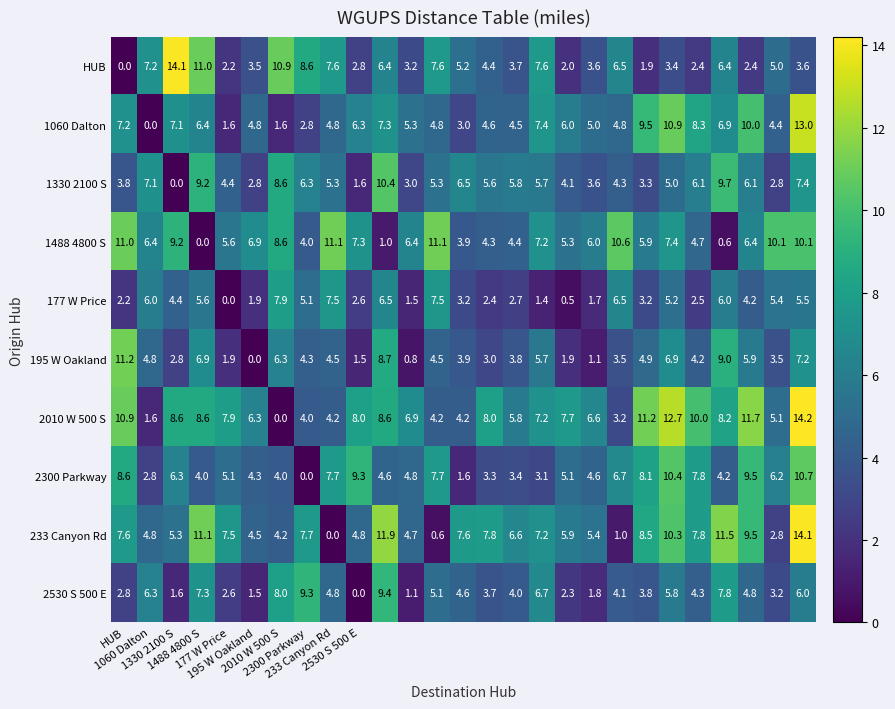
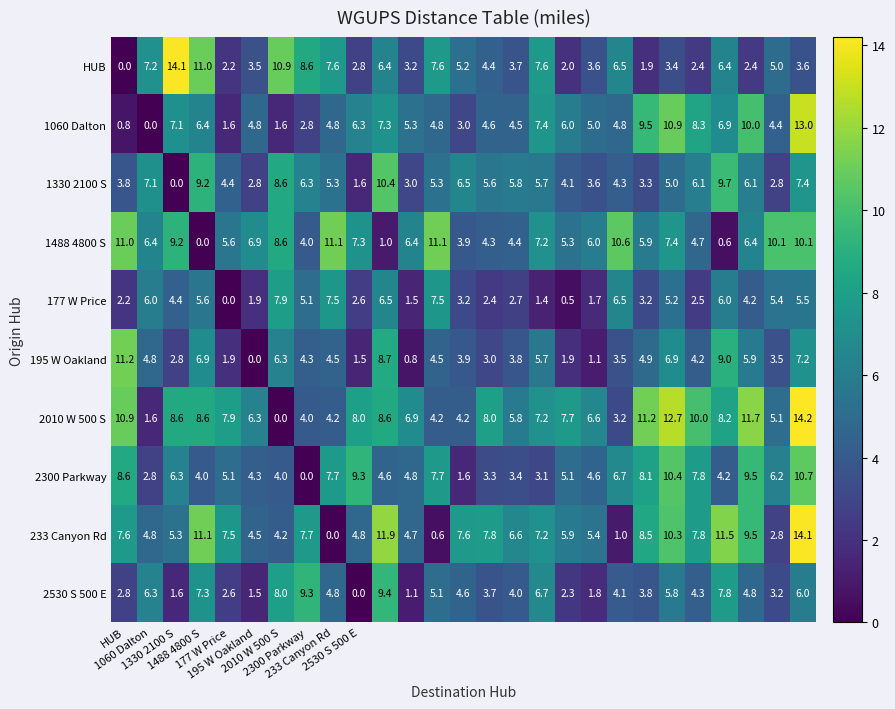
  {
    "HUB": {
      "HUB": 0.0,
      "1060 Dalton": 7.2,
      "1330 2100 S": 14.1,
      "1488 4800 S": 11.0,
      "177 W Price": 2.2,
      "195 W Oakland": 3.5,
      "2010 W 500 S": 10.9,
      "2300 Parkway": 8.6,
      "233 Canyon Rd": 7.6,
      "2530 S 500 E": 2.8
    },
    "1060 Dalton": {
-     "HUB": 7.2,
+     "HUB": 0.8,
      "1060 Dalton": 0.0,
      "1330 2100 S": 7.1,
      "1488 4800 S": 6.4,
      "177 W Price": 1.6,
      "195 W Oakland": 4.8,
      "2010 W 500 S": 1.6,
      "2300 Parkway": 2.8,
      "233 Canyon Rd": 4.8,
      "2530 S 500 E": 6.3
    },
    "1330 2100 S": {
      "HUB": 3.8,
      "1060 Dalton": 7.1,
      "1330 2100 S": 0.0,
      "1488 4800 S": 9.2,
      "177 W Price": 4.4,
      "195 W Oakland": 2.8,
      "2010 W 500 S": 8.6,
      "2300 Parkway": 6.3,
      "233 Canyon Rd": 5.3,
      "2530 S 500 E": 1.6
    },
    "1488 4800 S": {
      "HUB": 11.0,
      "1060 Dalton": 6.4,
      "1330 2100 S": 9.2,
      "1488 4800 S": 0.0,
      "177 W Price": 5.6,
      "195 W Oakland": 6.9,
      "2010 W 500 S": 8.6,
      "2300 Parkway": 4.0,
      "233 Canyon Rd": 11.1,
      "2530 S 500 E": 7.3
    },
    "177 W Price": {
      "HUB": 2.2,
      "1060 Dalton": 6.0,
      "1330 2100 S": 4.4,
      "1488 4800 S": 5.6,
      "177 W Price": 0.0,
      "195 W Oakland": 1.9,
      "2010 W 500 S": 7.9,
      "2300 Parkway": 5.1,
      "233 Canyon Rd": 7.5,
      "2530 S 500 E": 2.6
    },
    "195 W Oakland": {
      "HUB": 11.2,
      "1060 Dalton": 4.8,
      "1330 2100 S": 2.8,
      "1488 4800 S": 6.9,
      "177 W Price": 1.9,
      "195 W Oakland": 0.0,
      "2010 W 500 S": 6.3,
      "2300 Parkway": 4.3,
      "233 Canyon Rd": 4.5,
      "2530 S 500 E": 1.5
    },
    "2010 W 500 S": {
      "HUB": 10.9,
      "1060 Dalton": 1.6,
      "1330 2100 S": 8.6,
      "1488 4800 S": 8.6,
      "177 W Price": 7.9,
      "195 W Oakland": 6.3,
      "2010 W 500 S": 0.0,
      "2300 Parkway": 4.0,
      "233 Canyon Rd": 4.2,
      "2530 S 500 E": 8.0
    },
    "2300 Parkway": {
      "HUB": 8.6,
      "1060 Dalton": 2.8,
      "1330 2100 S": 6.3,
      "1488 4800 S": 4.0,
      "177 W Price": 5.1,
      "195 W Oakland": 4.3,
      "2010 W 500 S": 4.0,
      "2300 Parkway": 0.0,
      "233 Canyon Rd": 7.7,
      "2530 S 500 E": 9.3
    },
    "233 Canyon Rd": {
      "HUB": 7.6,
      "1060 Dalton": 4.8,
      "1330 2100 S": 5.3,
      "1488 4800 S": 11.1,
      "177 W Price": 7.5,
      "195 W Oakland": 4.5,
      "2010 W 500 S": 4.2,
      "2300 Parkway": 7.7,
      "233 Canyon Rd": 0.0,
      "2530 S 500 E": 4.8
    },
    "2530 S 500 E": {
      "HUB": 2.8,
      "1060 Dalton": 6.3,
      "1330 2100 S": 1.6,
      "1488 4800 S": 7.3,
      "177 W Price": 2.6,
      "195 W Oakland": 1.5,
      "2010 W 500 S": 8.0,
      "2300 Parkway": 9.3,
      "233 Canyon Rd": 4.8,
      "2530 S 500 E": 0.0
    }
  }
